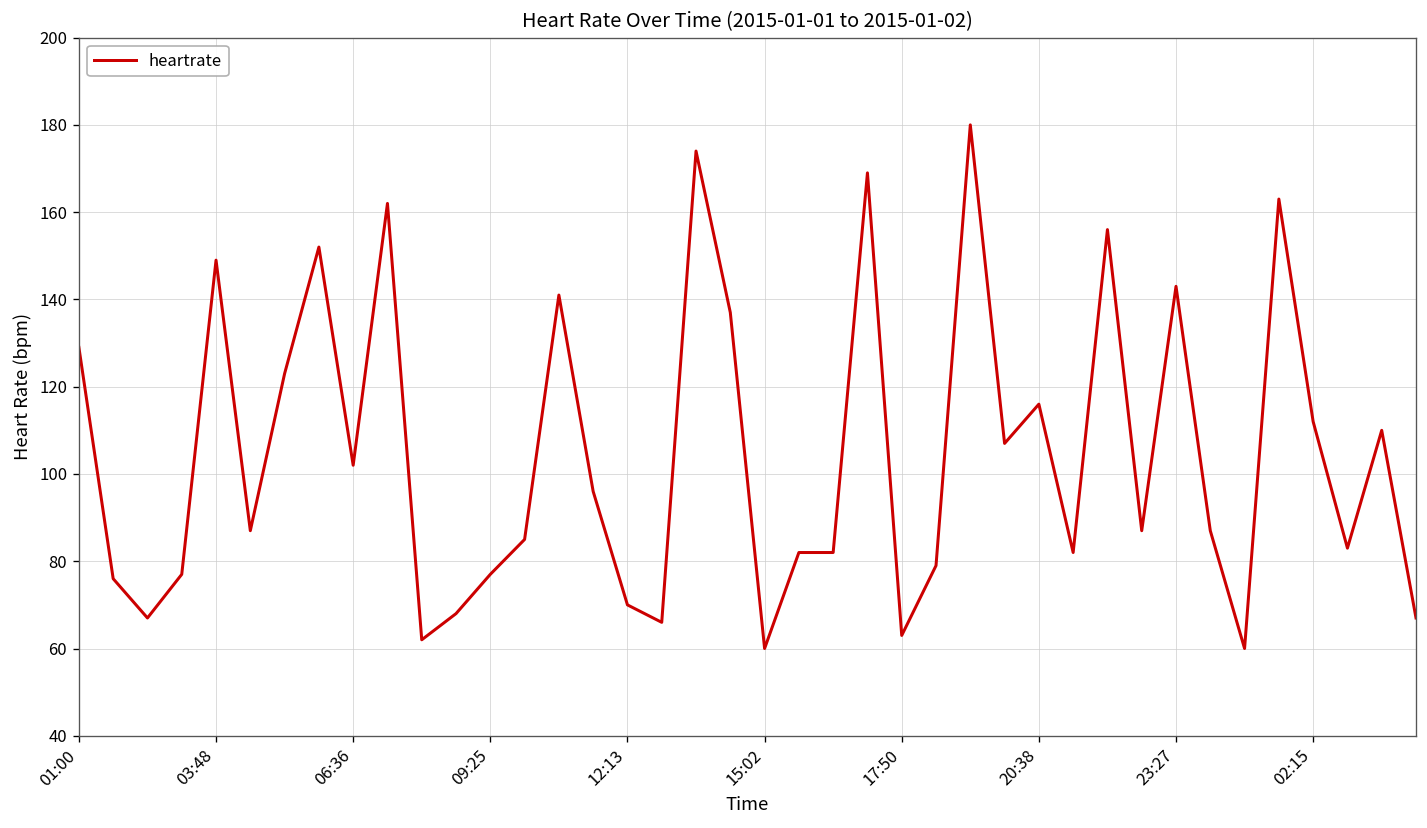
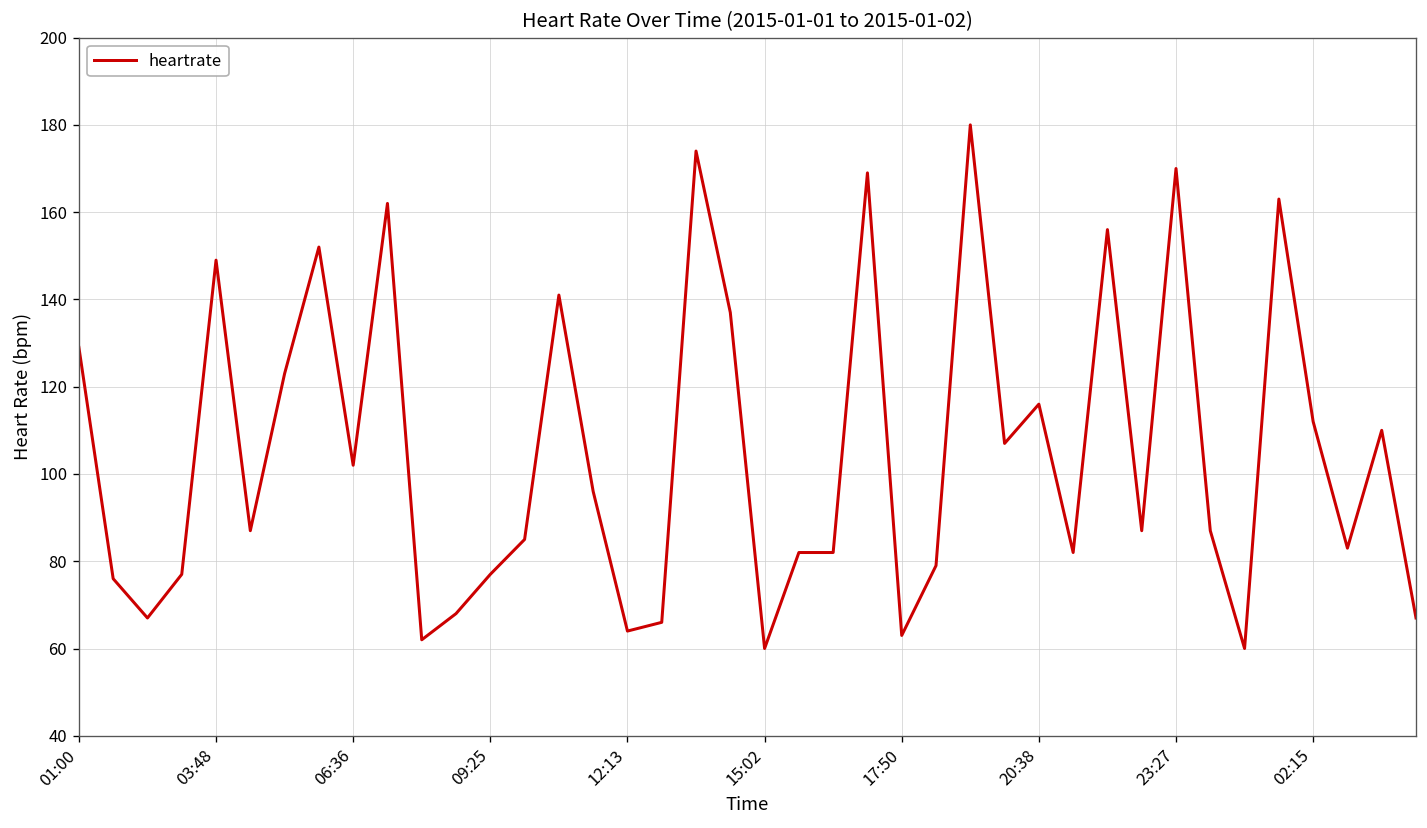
  {
    "01:00": 129,
    "03:48": 149,
    "06:36": 102,
    "09:25": 77,
-   "12:13": 70,
+   "12:13": 64,
    "15:02": 60,
    "17:50": 63,
    "20:38": 116,
-   "23:27": 143,
+   "23:27": 170,
    "02:15": 112
  }
